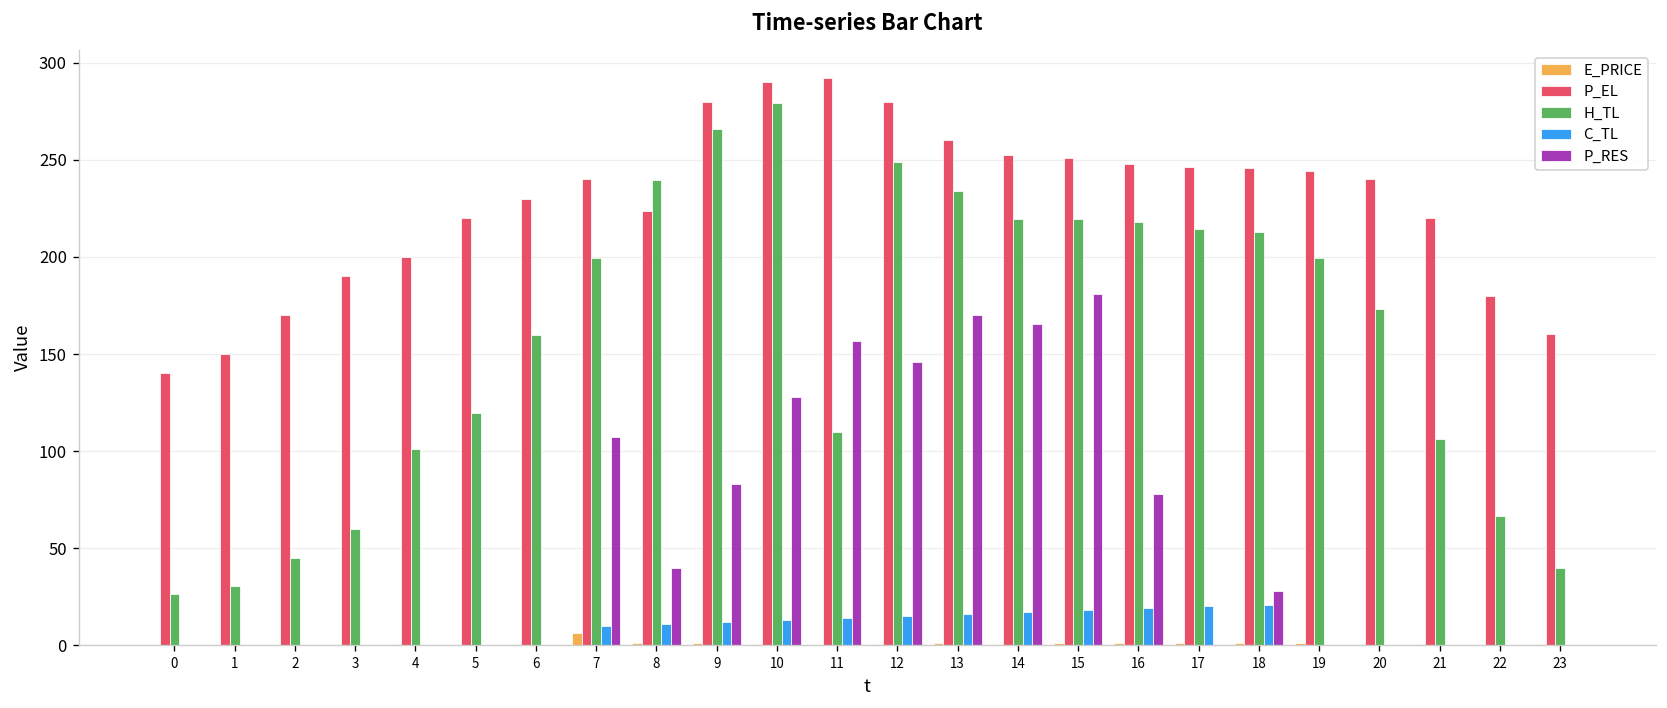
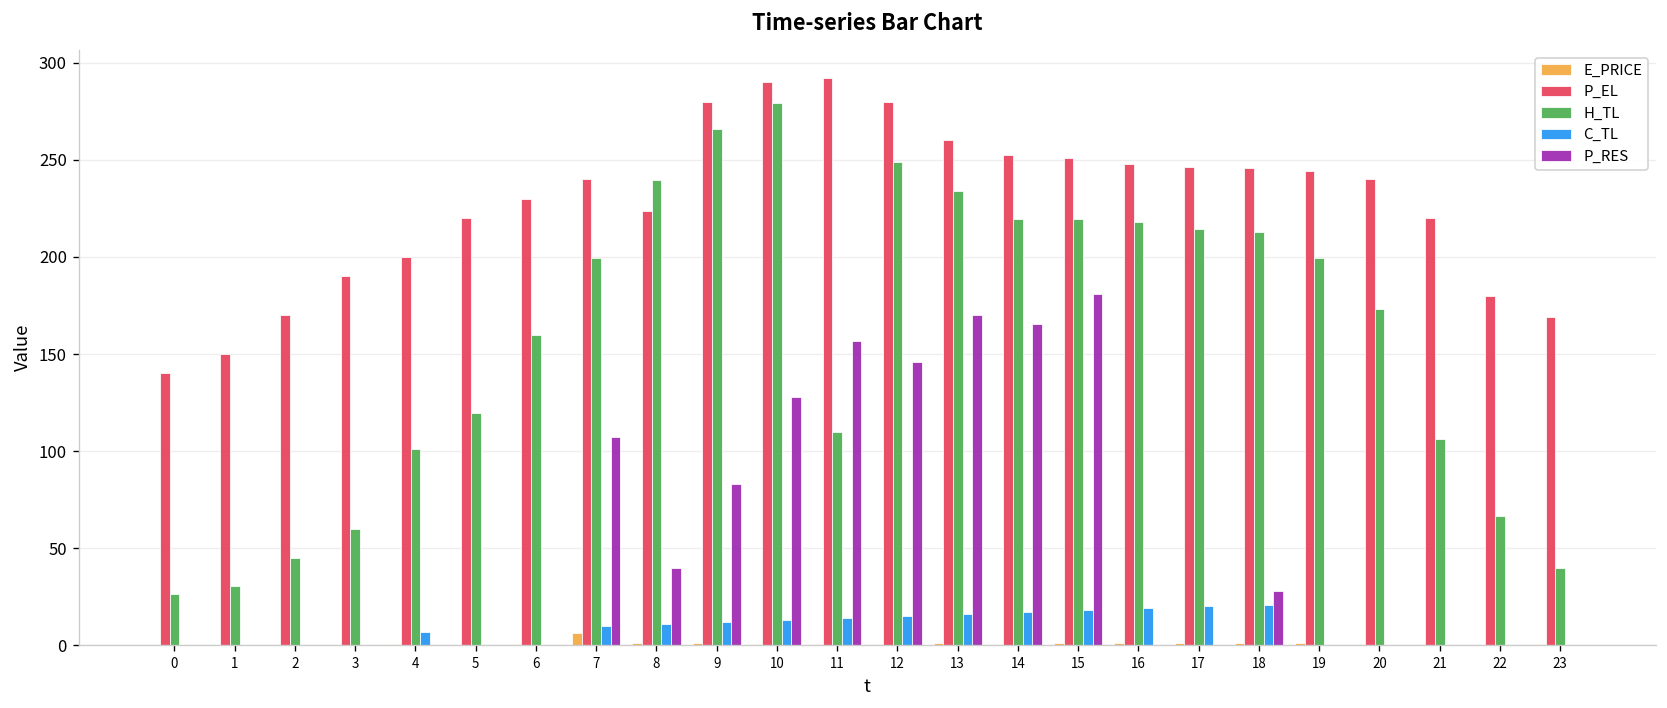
  {
    "E_PRICE": {
      "7": 6
    },
    "P_EL": {
      "0": 140,
      "1": 150,
      "2": 170,
      "3": 190,
      "4": 200,
      "5": 220,
      "6": 230,
      "7": 240,
      "8": 224,
      "9": 280,
      "10": 290,
      "11": 292,
      "12": 280,
      "13": 260,
      "14": 252,
      "15": 251,
      "16": 248,
      "17": 246,
      "18": 246,
      "19": 244,
      "20": 240,
      "21": 220,
      "22": 180,
-     "23": 160
+     "23": 169
    },
    "H_TL": {
      "0": 27,
      "1": 31,
      "2": 45,
      "3": 60,
      "4": 101,
      "5": 120,
      "6": 160,
      "7": 200,
      "8": 239,
      "9": 266,
      "10": 279,
      "11": 110,
      "12": 249,
      "13": 234,
      "14": 220,
      "15": 219,
      "16": 218,
      "17": 214,
      "18": 213,
      "19": 200,
      "20": 173,
      "21": 106,
      "22": 67,
      "23": 40
    },
    "C_TL": {
      "0": 0,
      "1": 0,
      "2": 0,
      "3": 0,
-     "4": 0,
+     "4": 7,
      "5": 0,
      "6": 0,
      "7": 10,
      "8": 11,
      "9": 12,
      "10": 13,
      "11": 14,
      "12": 15,
      "13": 16,
      "14": 17,
      "15": 18,
      "16": 19,
      "17": 20,
      "18": 21,
      "19": 0,
      "20": 0,
      "21": 0,
      "22": 0,
      "23": 0
    },
    "P_RES": {
      "0": 0,
      "1": 0,
      "2": 0,
      "3": 0,
      "4": 0,
      "5": 0,
      "6": 0,
      "7": 107,
      "8": 40,
      "9": 83,
      "10": 128,
      "11": 157,
      "12": 146,
      "13": 170,
      "14": 165,
      "15": 181,
-     "16": 78,
+     "16": 0,
      "17": 0,
      "18": 28,
      "19": 0,
      "20": 0,
      "21": 0,
      "22": 0,
      "23": 0
    }
  }
